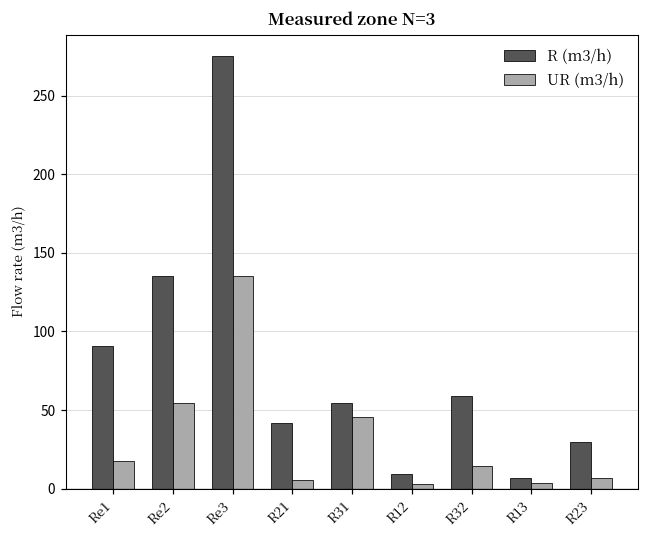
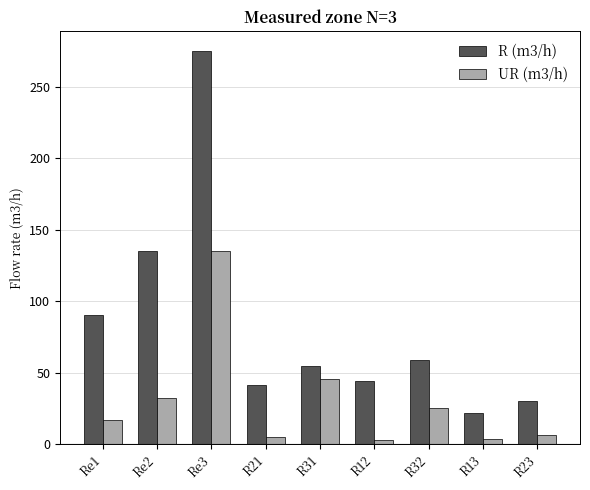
  {
    "R (m3/h)": {
      "Re1": 91,
      "Re2": 135,
      "Re3": 275,
      "R21": 42,
      "R31": 55,
-     "R12": 9,
+     "R12": 44,
      "R32": 59,
-     "R13": 7,
+     "R13": 22,
      "R23": 30
    },
    "UR (m3/h)": {
      "Re1": 17,
-     "Re2": 55,
+     "Re2": 33,
      "Re3": 135,
      "R21": 5,
      "R31": 46,
      "R12": 3,
-     "R32": 15,
+     "R32": 25,
      "R13": 4,
      "R23": 7
    }
  }
